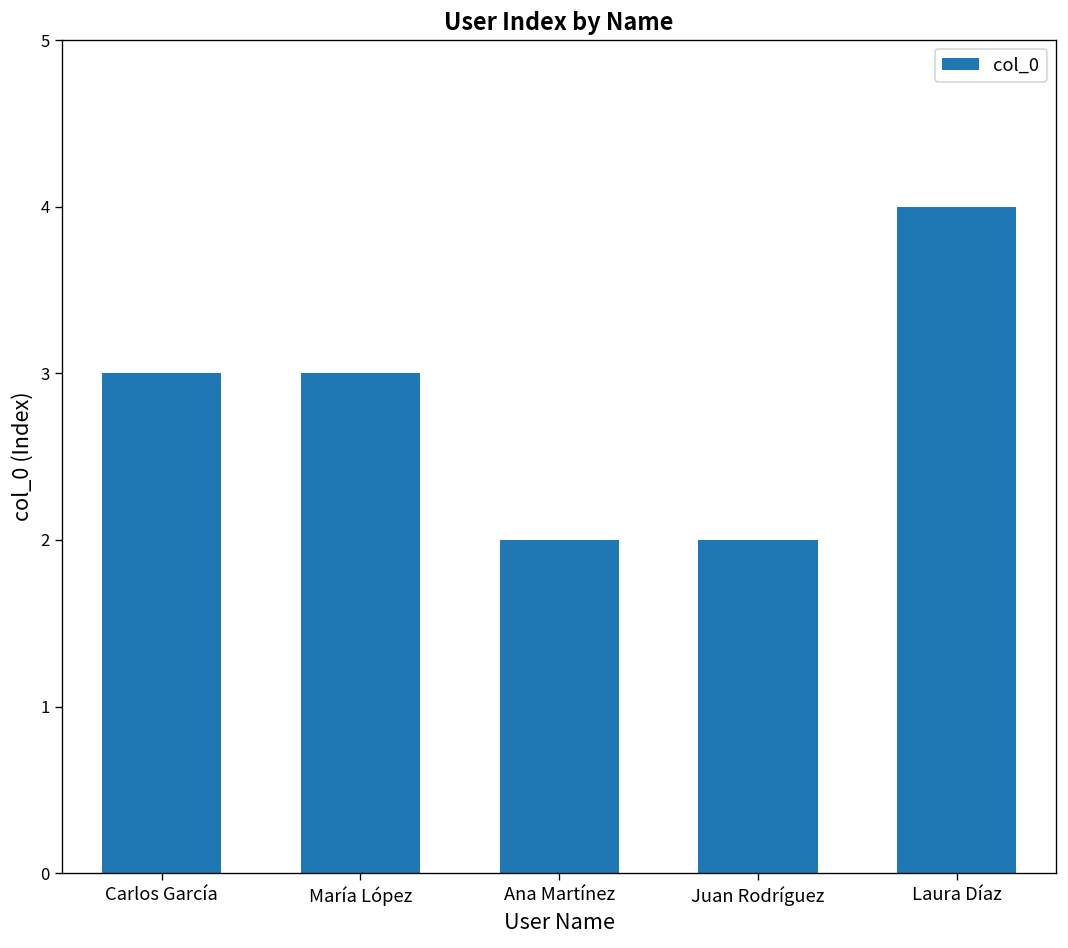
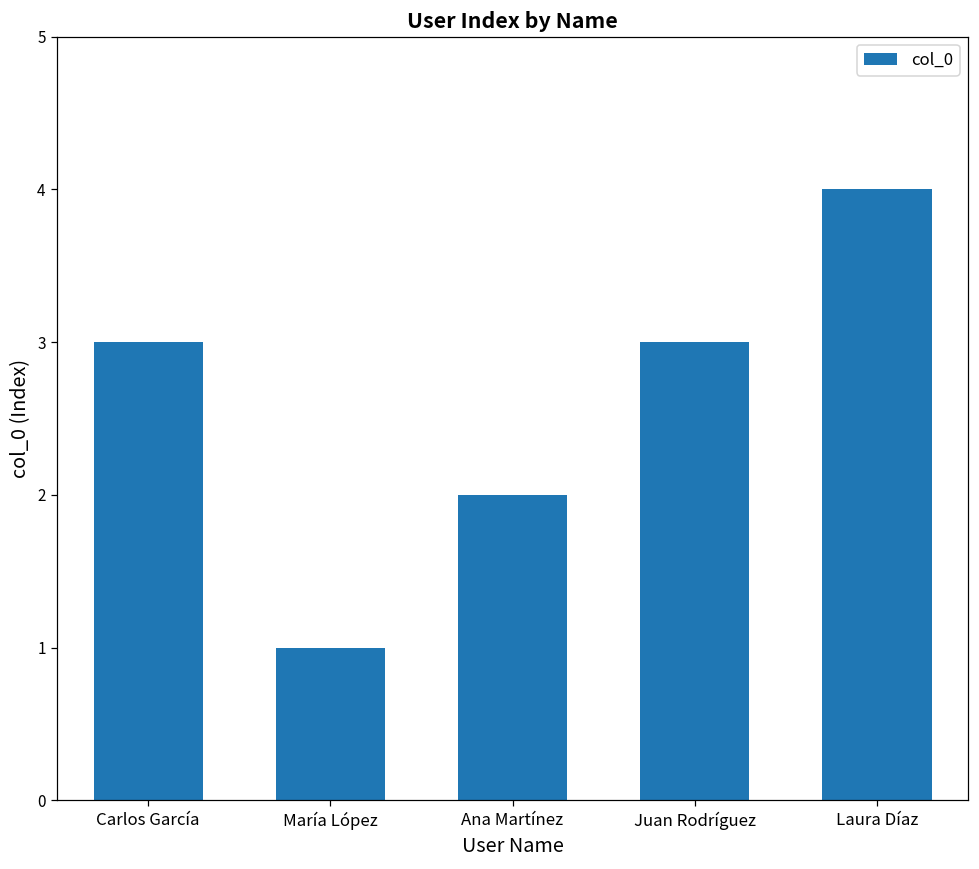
  {
    "Carlos García": 3,
-   "María López": 3,
+   "María López": 1,
    "Ana Martínez": 2,
-   "Juan Rodríguez": 2,
+   "Juan Rodríguez": 3,
    "Laura Díaz": 4
  }
